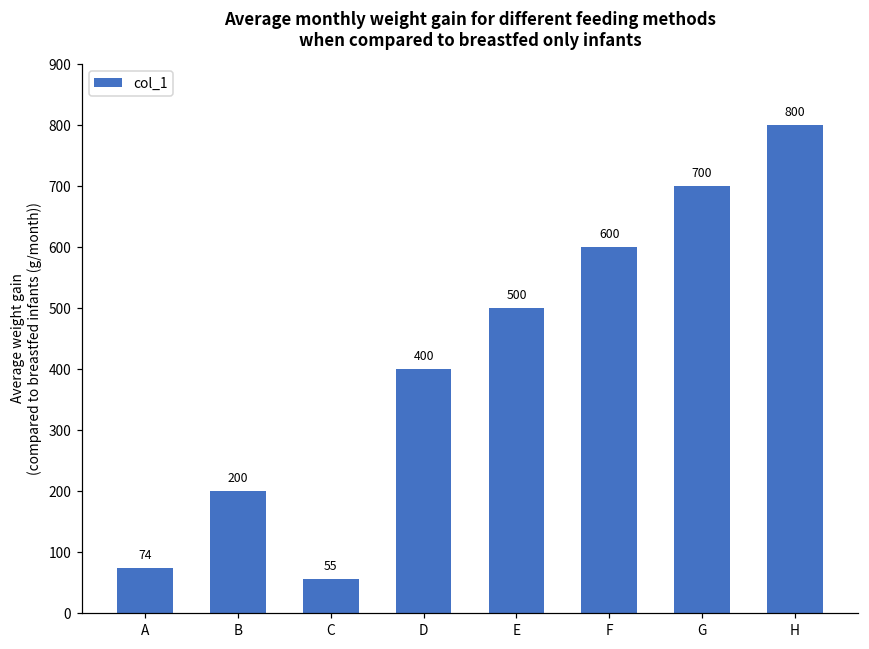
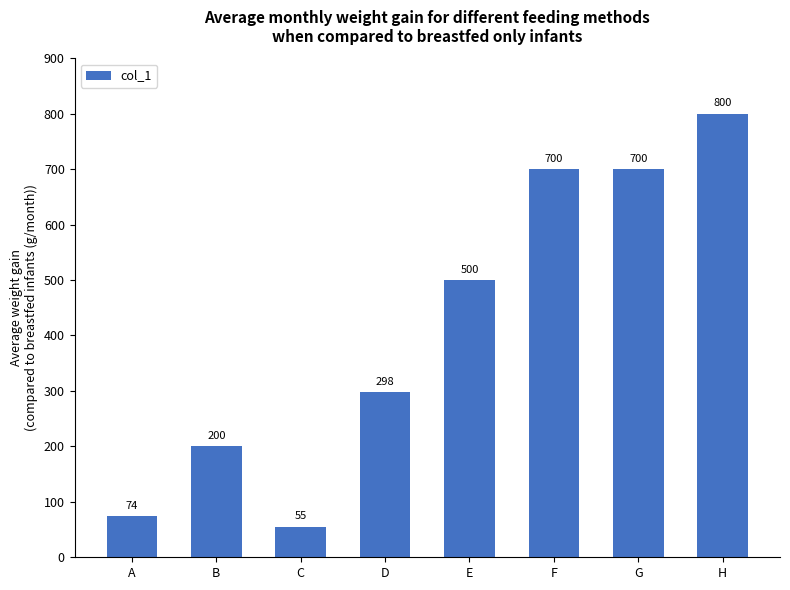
  {
    "A": 74,
    "B": 200,
    "C": 55,
-   "D": 400,
+   "D": 298,
    "E": 500,
-   "F": 600,
+   "F": 700,
    "G": 700,
    "H": 800
  }
